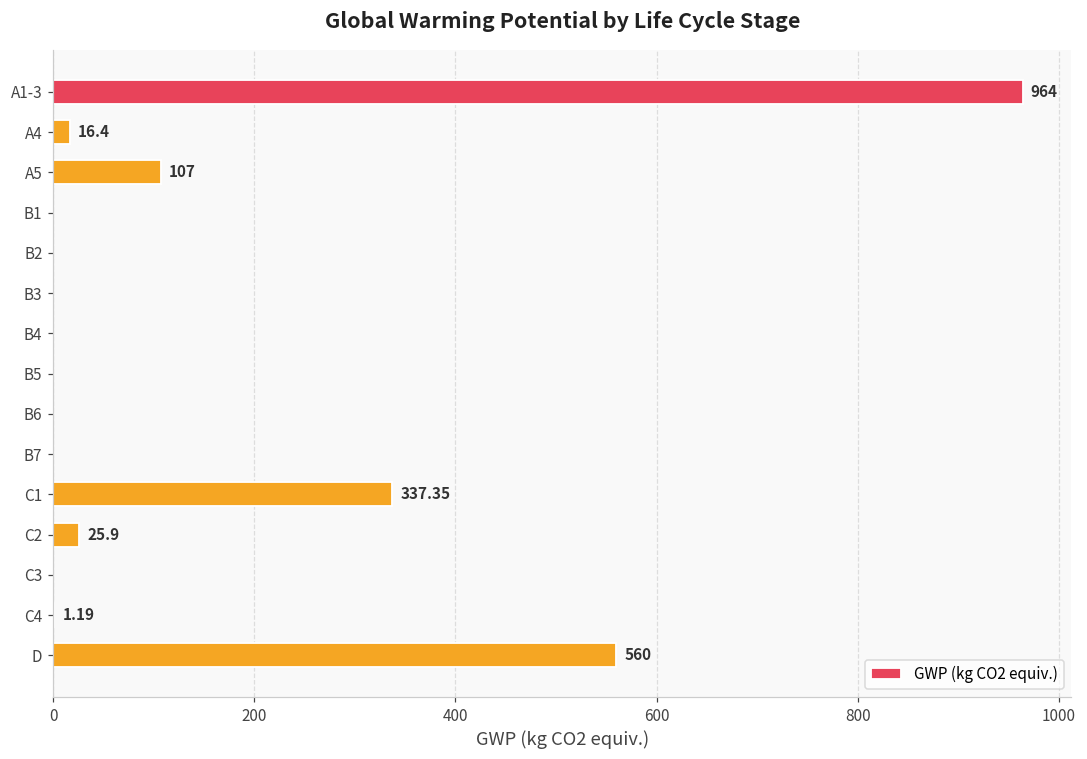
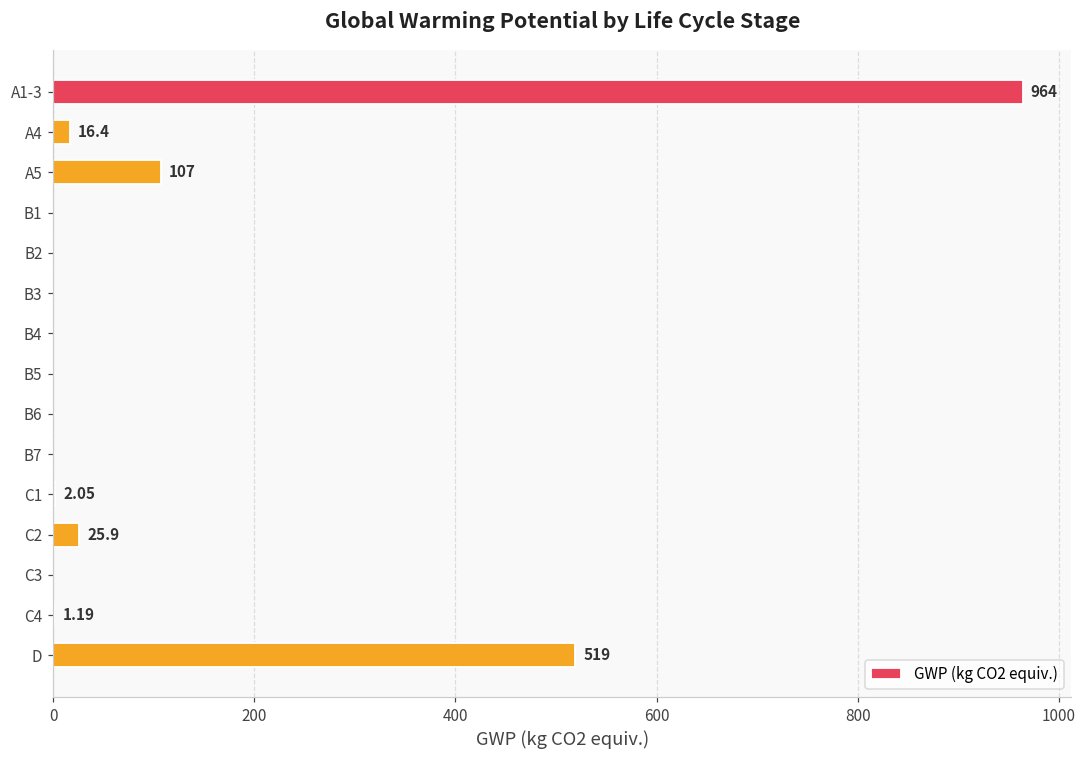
  {
    "A1-3": 964,
    "A4": 16.4,
    "A5": 107,
-   "C1": 337.35,
+   "C1": 2.05,
    "C2": 25.9,
    "C4": 1.19,
-   "D": 560
+   "D": 519
  }
